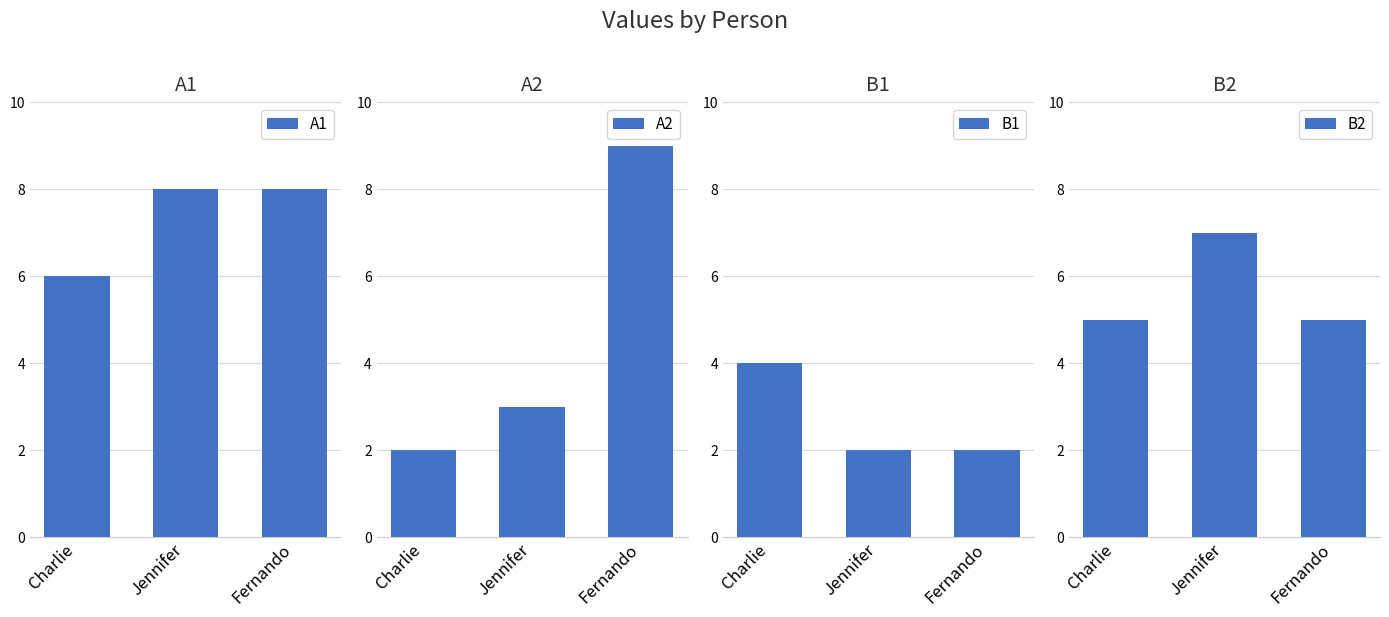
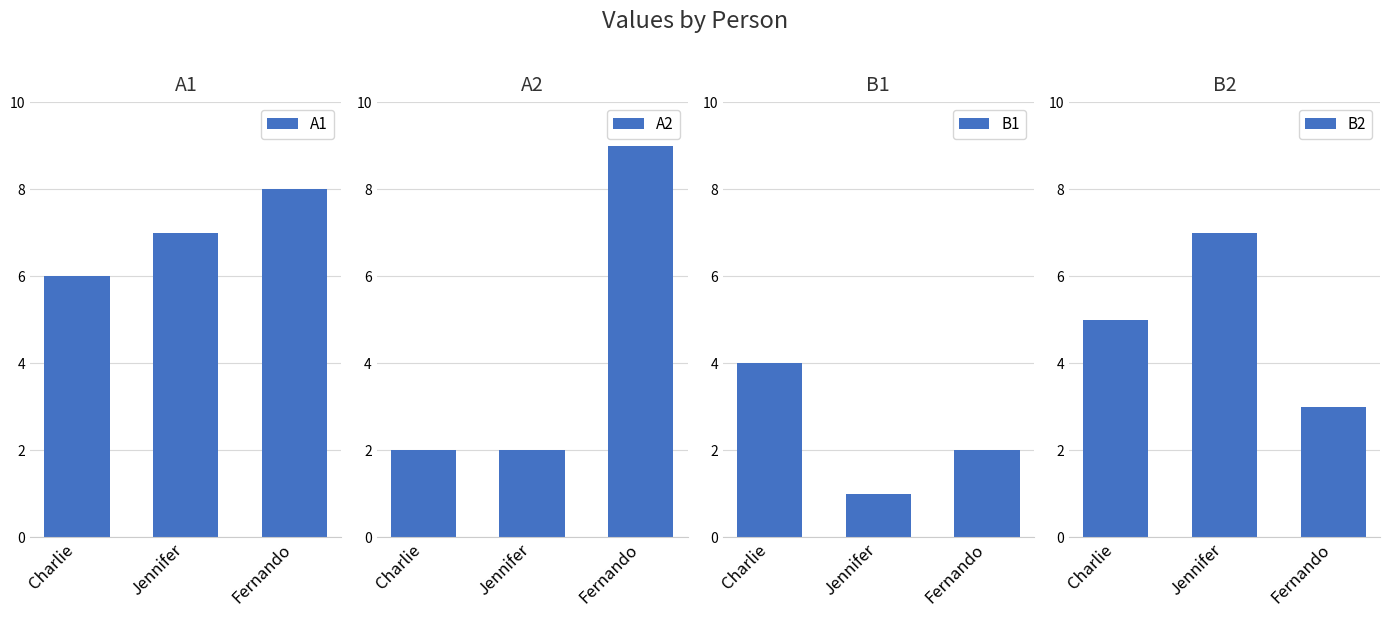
  {
    "A1": {
      "Charlie": 6,
-     "Jennifer": 8,
+     "Jennifer": 7,
      "Fernando": 8
    },
    "A2": {
      "Charlie": 2,
-     "Jennifer": 3,
+     "Jennifer": 2,
      "Fernando": 9
    },
    "B1": {
      "Charlie": 4,
-     "Jennifer": 2,
+     "Jennifer": 1,
      "Fernando": 2
    },
    "B2": {
      "Charlie": 5,
      "Jennifer": 7,
-     "Fernando": 5
+     "Fernando": 3
    }
  }
